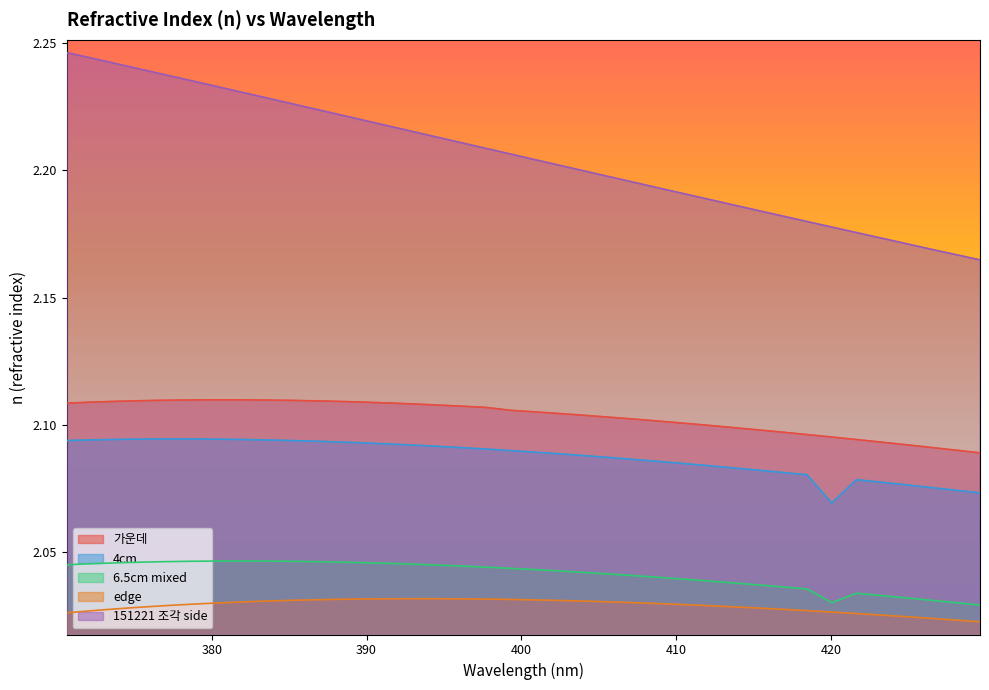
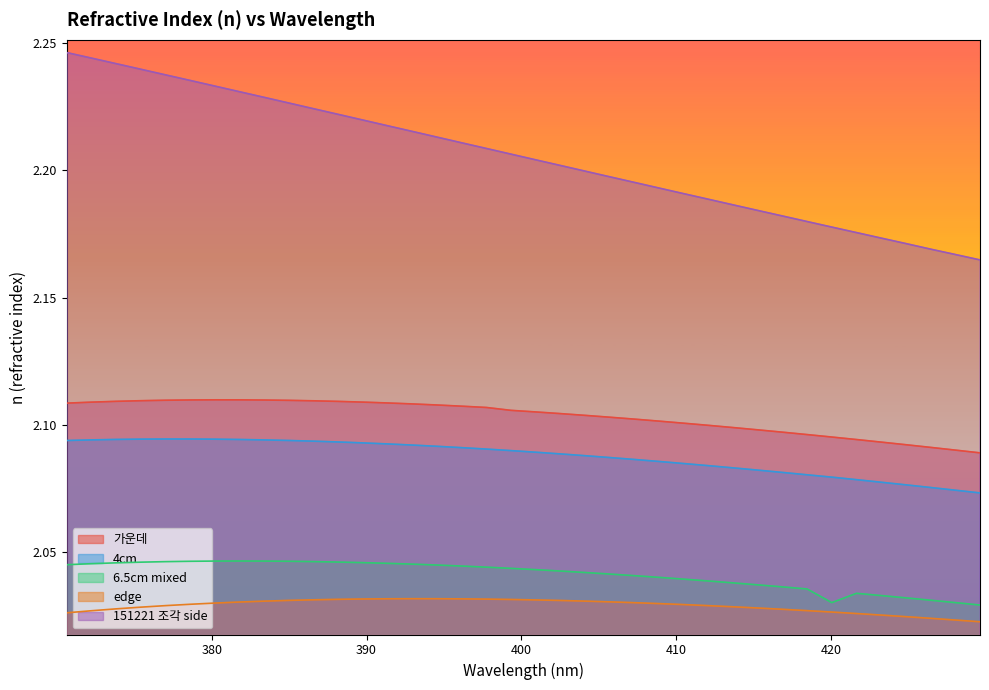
  {
    "4cm": {
-     "420": 2.069
+     "420": 2.079
    },
    "6.5cm mixed": {
      "420": 2.030
    },
    "151221 조각 side": {
      "420": 2.178
    }
  }
